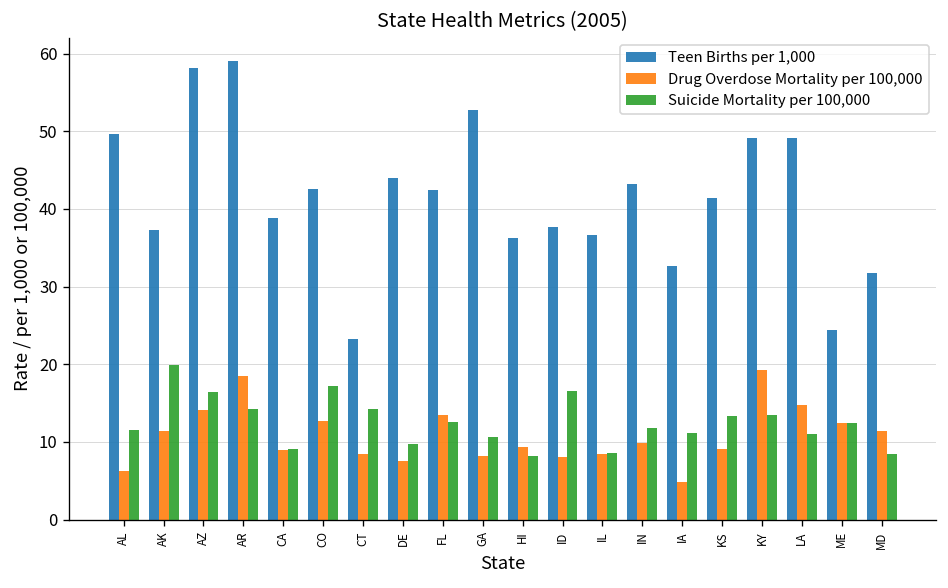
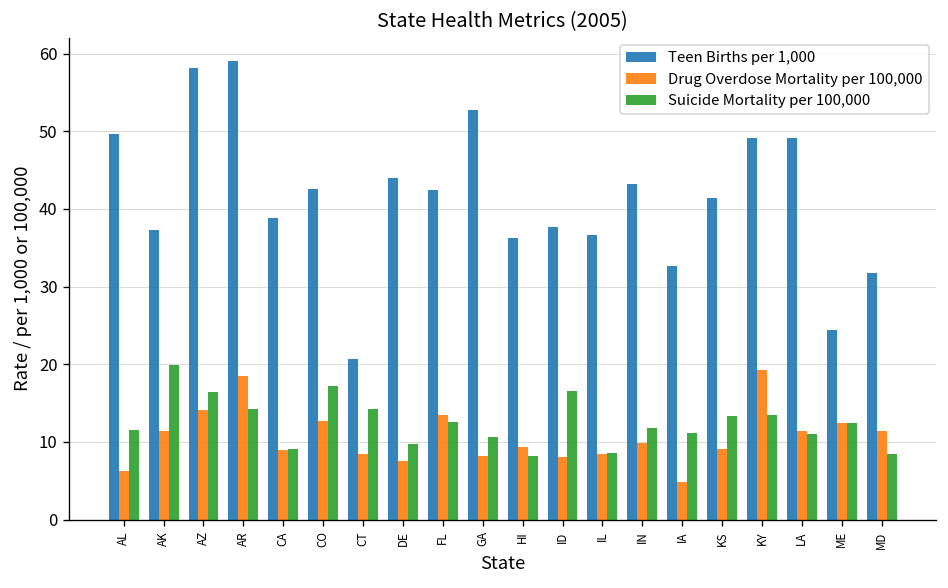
  {
    "Teen Births per 1,000": {
      "AL": 50,
      "AK": 37,
      "AZ": 58,
      "AR": 59,
      "CA": 39,
      "CO": 43,
-     "CT": 23,
+     "CT": 21,
      "DE": 44,
      "FL": 42,
      "GA": 53,
      "HI": 36,
      "ID": 38,
      "IL": 37,
      "IN": 43,
      "IA": 33,
      "KS": 41,
      "KY": 49,
      "LA": 49,
      "ME": 24,
      "MD": 32
    },
    "Drug Overdose Mortality per 100,000": {
      "AL": 6,
      "AK": 11,
      "AZ": 14,
      "AR": 19,
      "CA": 9,
      "CO": 13,
      "CT": 9,
      "DE": 8,
      "FL": 14,
      "GA": 8,
      "HI": 9,
      "ID": 8,
      "IL": 8,
      "IN": 10,
      "IA": 5,
      "KS": 9,
      "KY": 19,
-     "LA": 15,
+     "LA": 11,
      "ME": 12,
      "MD": 11
    },
    "Suicide Mortality per 100,000": {
      "AL": 12,
      "AK": 20,
      "AZ": 16,
      "AR": 14,
      "CA": 9,
      "CO": 17,
      "CT": 14,
      "DE": 10,
      "FL": 13,
      "GA": 11,
      "HI": 8,
      "ID": 17,
      "IL": 9,
      "IN": 12,
      "IA": 11,
      "KS": 13,
      "KY": 13,
      "LA": 11,
      "ME": 12,
      "MD": 8
    }
  }
